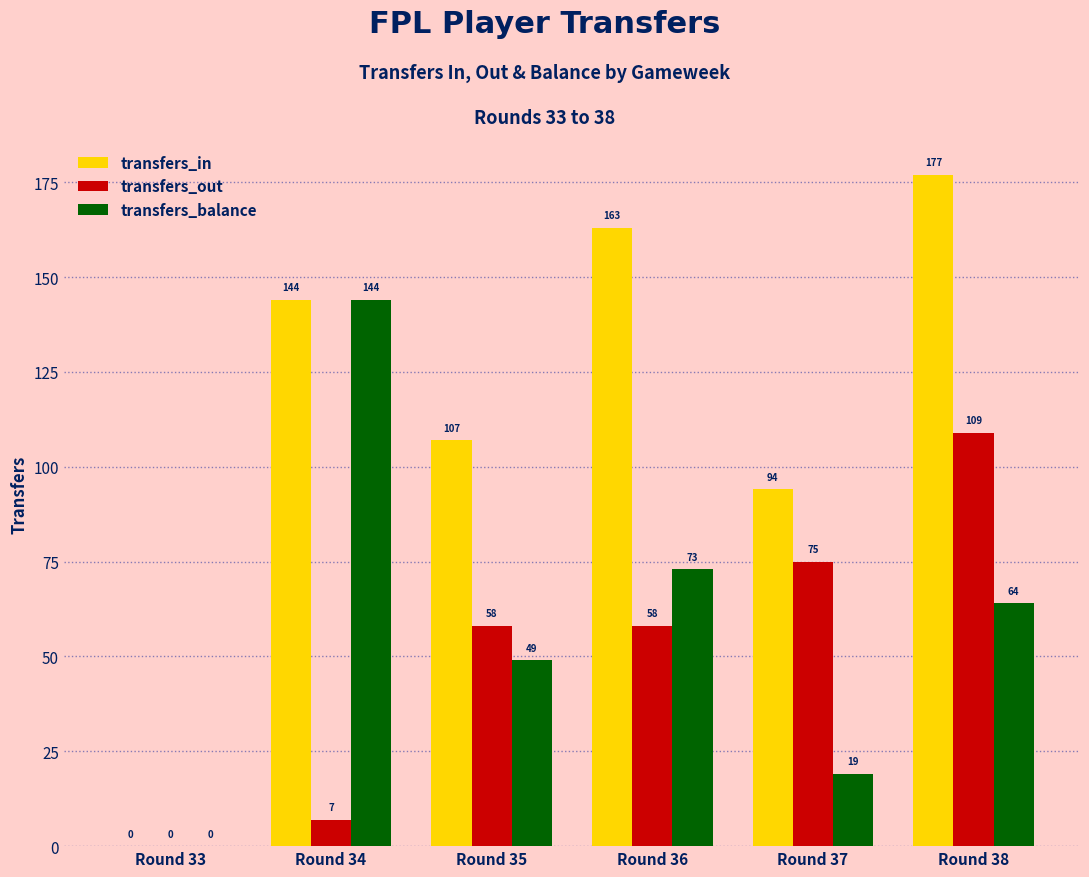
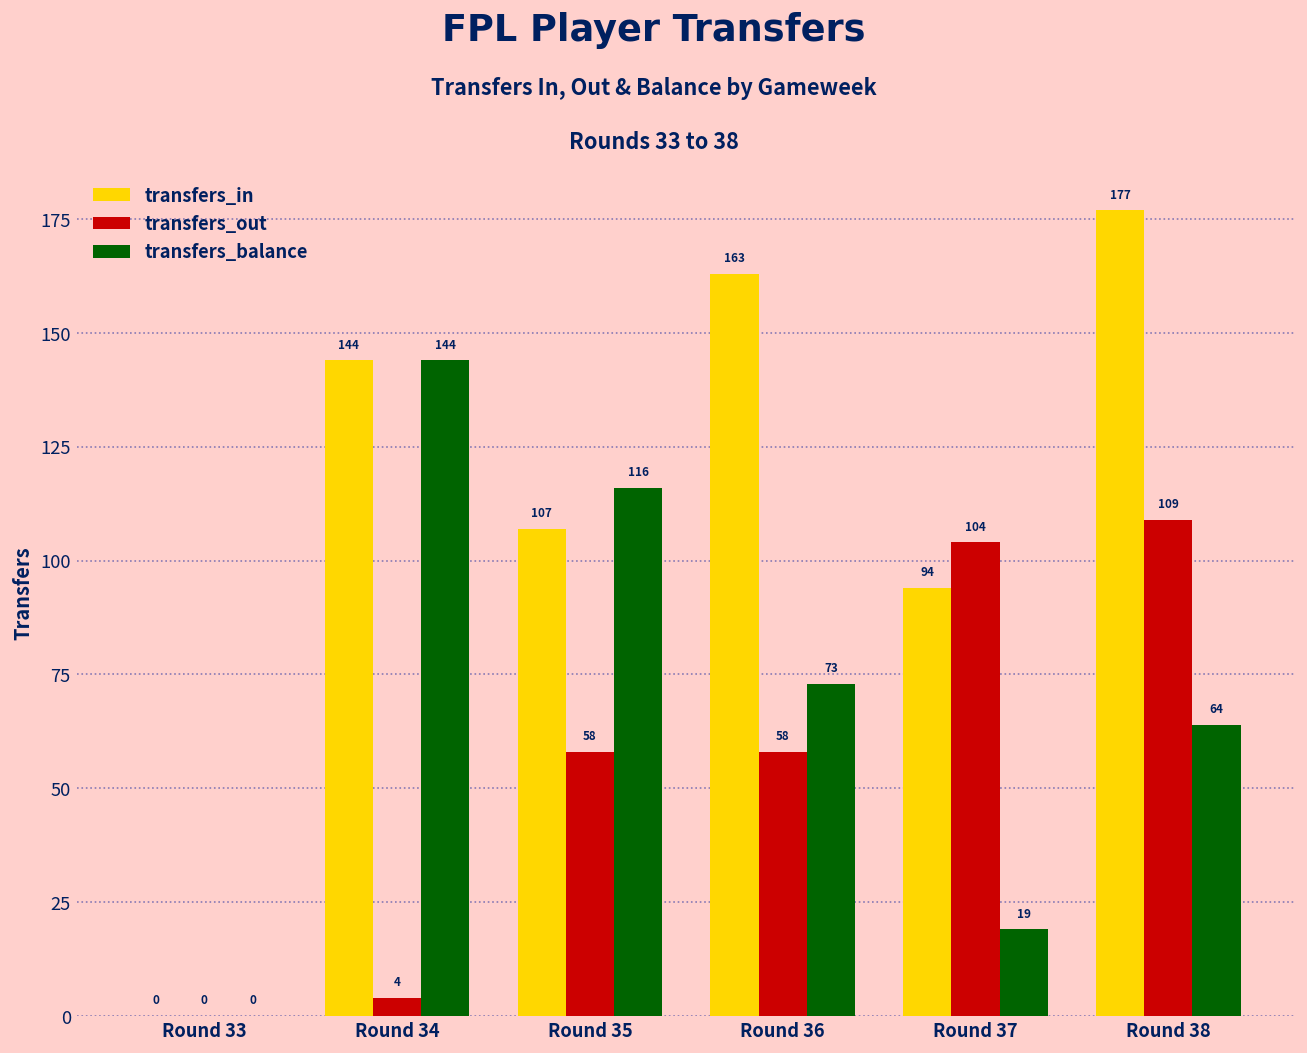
  {
    "transfers_in": {
      "Round 33": 0,
      "Round 34": 144,
      "Round 35": 107,
      "Round 36": 163,
      "Round 37": 94,
      "Round 38": 177
    },
    "transfers_out": {
      "Round 33": 0,
-     "Round 34": 7,
+     "Round 34": 4,
      "Round 35": 58,
      "Round 36": 58,
-     "Round 37": 75,
+     "Round 37": 104,
      "Round 38": 109
    },
    "transfers_balance": {
      "Round 33": 0,
      "Round 34": 144,
-     "Round 35": 49,
+     "Round 35": 116,
      "Round 36": 73,
      "Round 37": 19,
      "Round 38": 64
    }
  }
